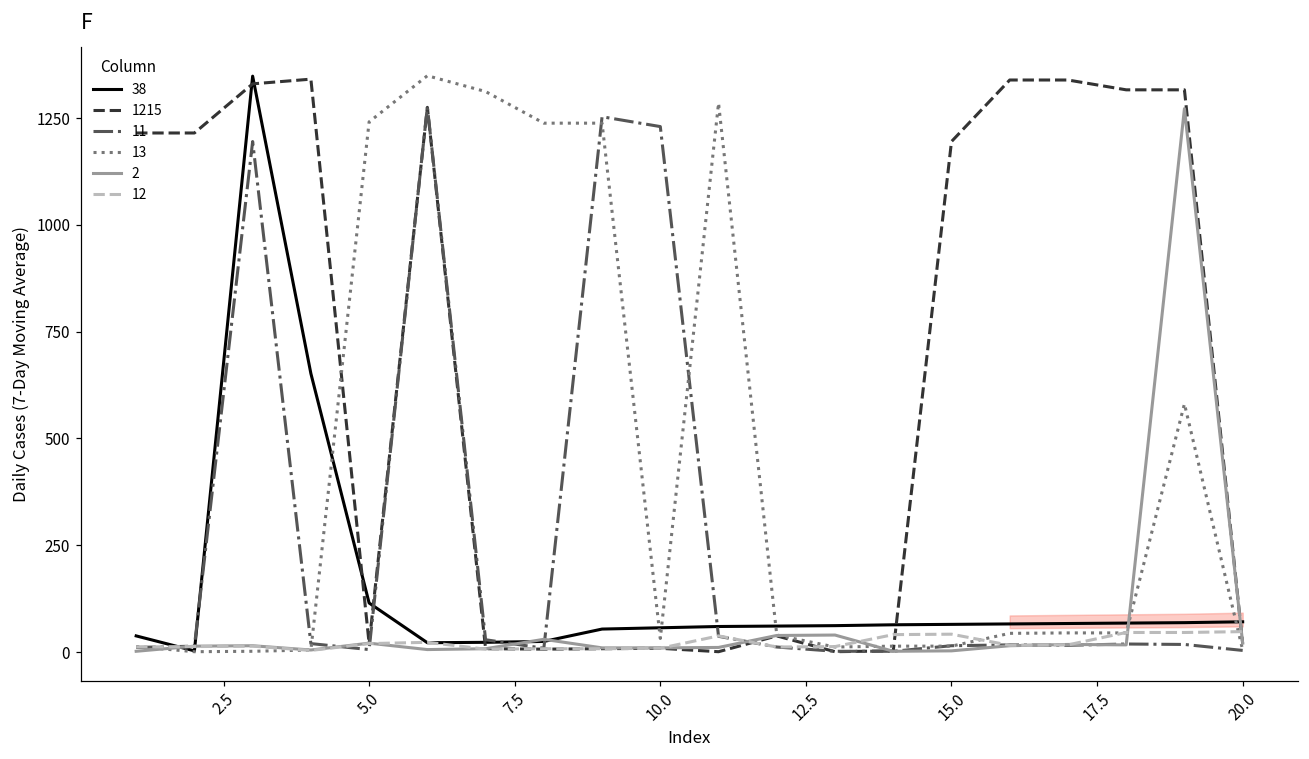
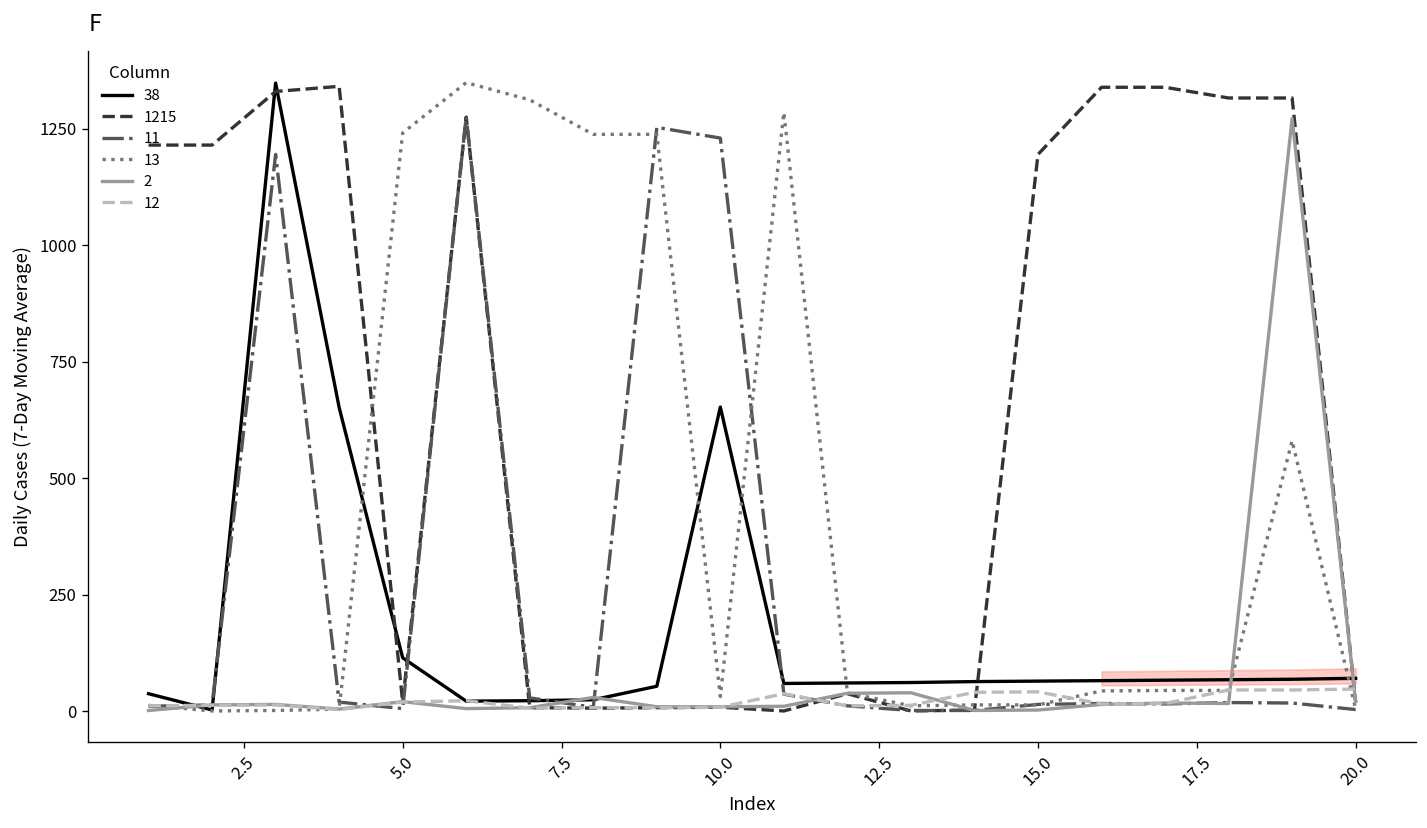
  {
    "38": {
      "5.0": 120,
-     "10.0": 60,
+     "10.0": 650,
      "15.0": 70,
      "20.0": 70
    }
  }
